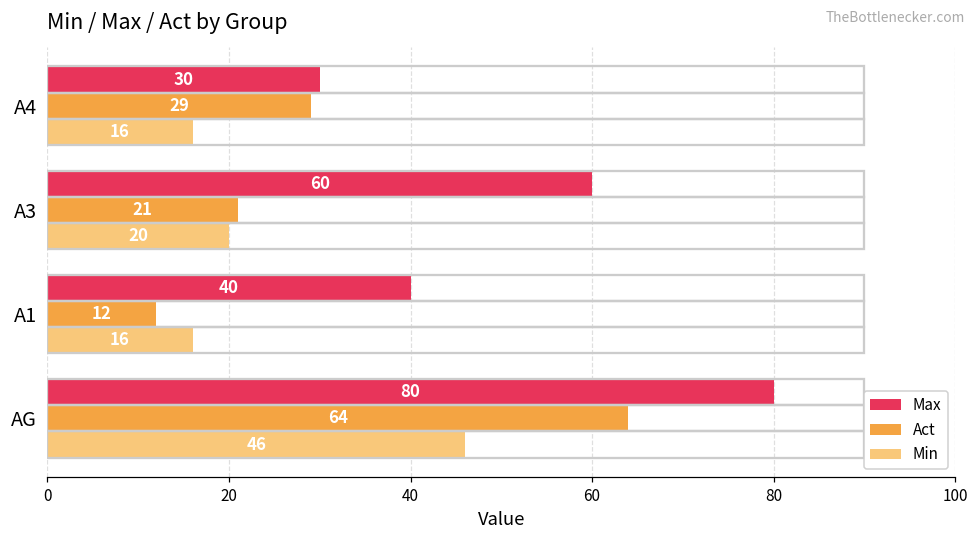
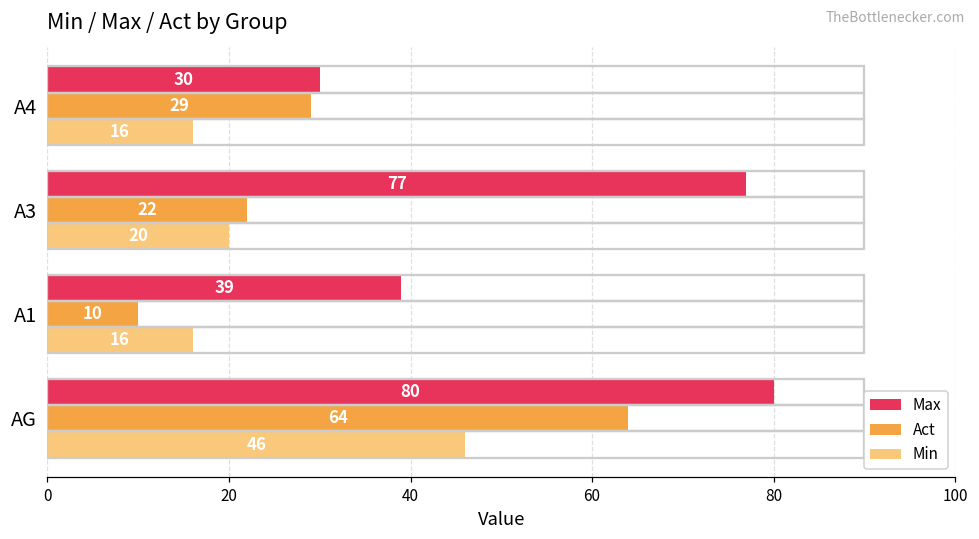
  {
    "Max": {
      "A4": 30,
-     "A3": 60,
-     "A1": 40,
+     "A3": 77,
+     "A1": 39,
      "AG": 80
    },
    "Act": {
      "A4": 29,
-     "A3": 21,
-     "A1": 12,
+     "A3": 22,
+     "A1": 10,
      "AG": 64
    },
    "Min": {
      "A4": 16,
      "A3": 20,
      "A1": 16,
      "AG": 46
    }
  }
